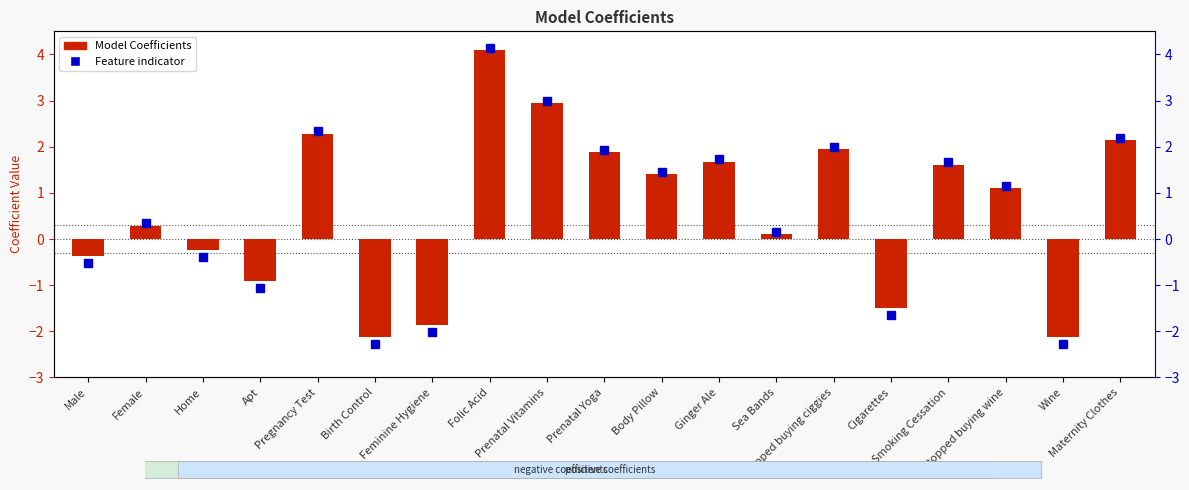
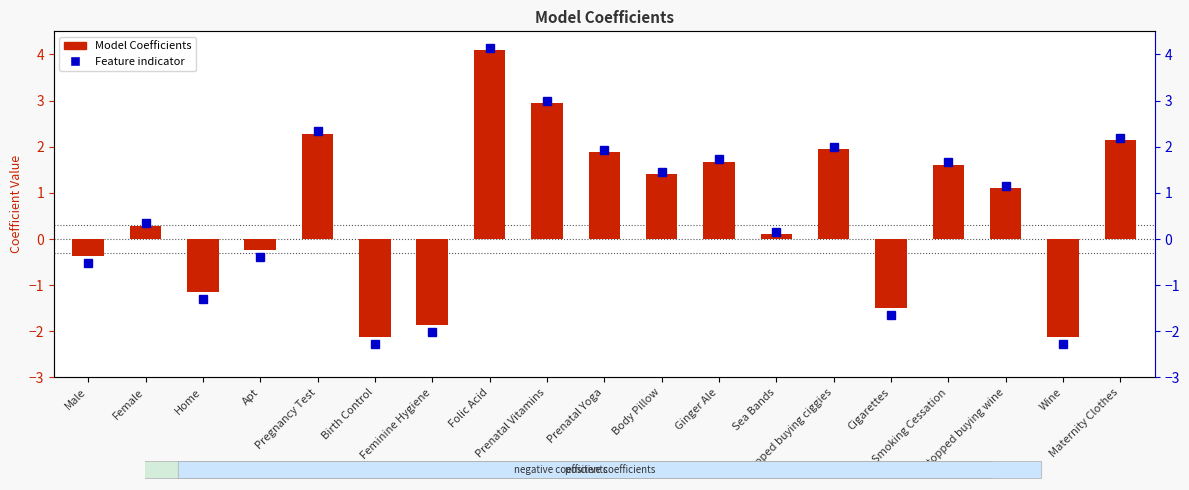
  {
    "Model Coefficients": {
      "Male": -0.4,
      "Female": 0.3,
-     "Home": -0.2,
-     "Apt": -0.9,
+     "Home": -1.1,
+     "Apt": -0.2,
      "Pregnancy Test": 2.3,
      "Birth Control": -2.1,
      "Feminine Hygiene": -1.9,
      "Folic Acid": 4.1,
      "Prenatal Vitamins": 2.9,
      "Prenatal Yoga": 1.9,
      "Body Pillow": 1.4,
      "Ginger Ale": 1.7,
      "Sea Bands": 0.1,
      "Stopped buying ciggies": 1.9,
      "Cigarettes": -1.5,
      "Smoking Cessation": 1.6,
      "Stopped buying wine": 1.1,
      "Wine": -2.1,
      "Maternity Clothes": 2.1
    }
  }
